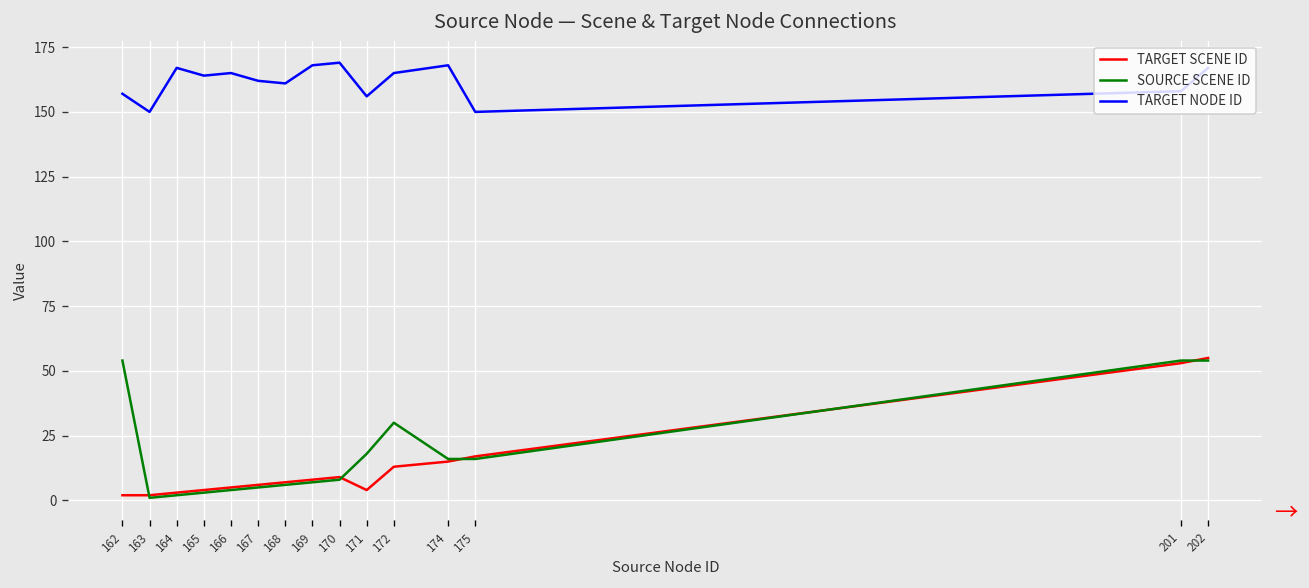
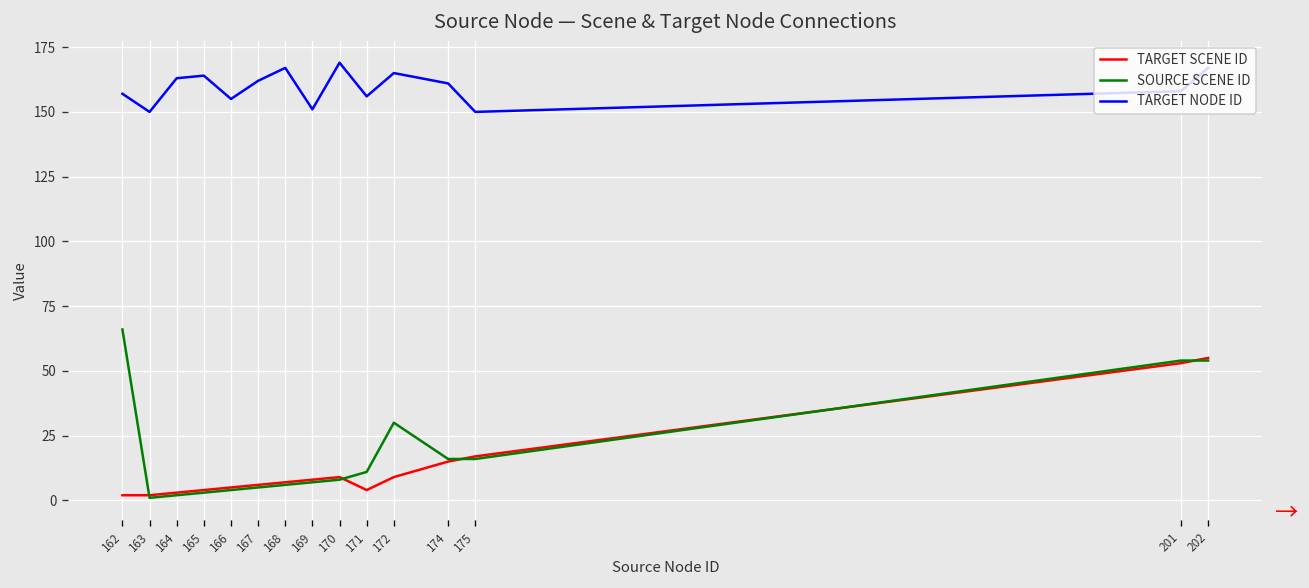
  {
    "TARGET SCENE ID": {
      "162": 2,
      "171": 4,
-     "172": 13
+     "172": 9
    },
    "SOURCE SCENE ID": {
-     "162": 54,
-     "171": 18,
+     "162": 66,
+     "171": 11,
      "172": 30
    },
    "TARGET NODE ID": {
      "162": 157,
      "163": 150,
-     "164": 167,
+     "164": 163,
      "165": 164,
-     "166": 165,
+     "166": 155,
      "167": 162,
-     "168": 161,
-     "169": 168,
+     "168": 167,
+     "169": 151,
      "170": 169,
      "171": 156,
      "172": 165,
-     "174": 168,
+     "174": 161,
      "175": 150
    }
  }
